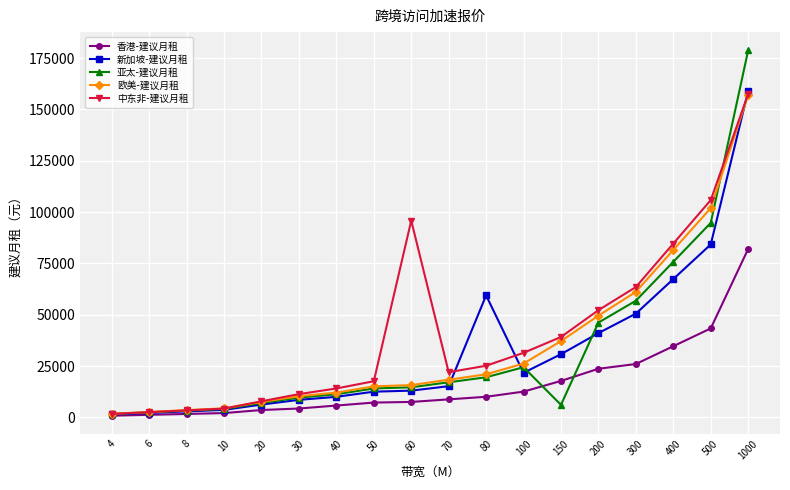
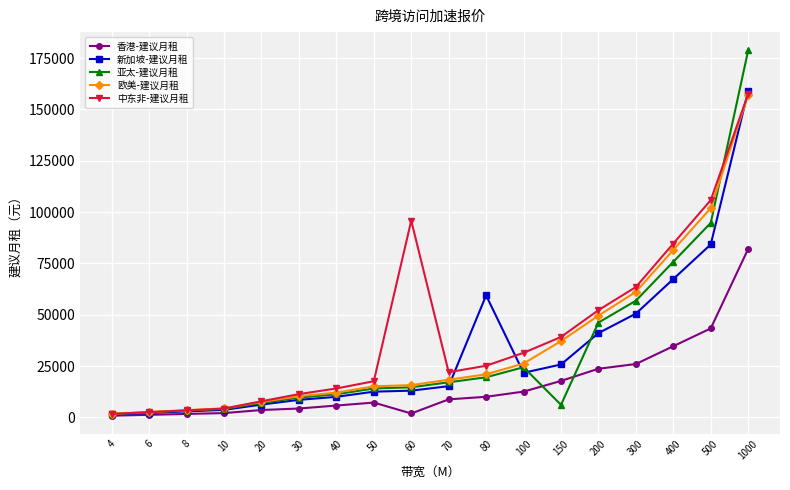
  {
    "香港-建议月租": {
      "10": 2000,
      "20": 4000,
      "30": 4000,
      "40": 6000,
      "50": 7000,
-     "60": 8000,
+     "60": 2000,
      "70": 9000,
      "80": 10000,
      "100": 13000,
      "150": 18000,
      "200": 24000,
      "300": 26000,
      "400": 35000,
      "500": 43000,
      "1000": 82000
    },
    "新加坡-建议月租": {
      "50": 13000,
      "60": 13000,
      "70": 15000,
      "80": 59000,
      "100": 22000,
-     "150": 31000,
+     "150": 26000,
      "200": 41000,
      "300": 51000,
      "400": 67000,
      "500": 84000,
      "1000": 159000
    },
    "亚太-建议月租": {
      "70": 17000,
      "80": 20000,
      "100": 24000,
      "150": 6000,
      "200": 46000,
      "300": 57000,
      "400": 76000,
      "500": 95000,
      "1000": 179000
    },
    "欧美-建议月租": {
      "70": 18000,
      "80": 21000,
      "100": 26000,
      "150": 37000,
      "200": 50000,
      "300": 61000,
      "400": 82000,
      "500": 102000
    },
    "中东非-建议月租": {
      "40": 14000,
      "50": 18000,
      "60": 96000,
      "70": 22000,
      "80": 25000,
      "100": 31000,
      "150": 39000,
      "200": 52000,
      "300": 63000,
      "400": 85000,
      "500": 106000
    }
  }
